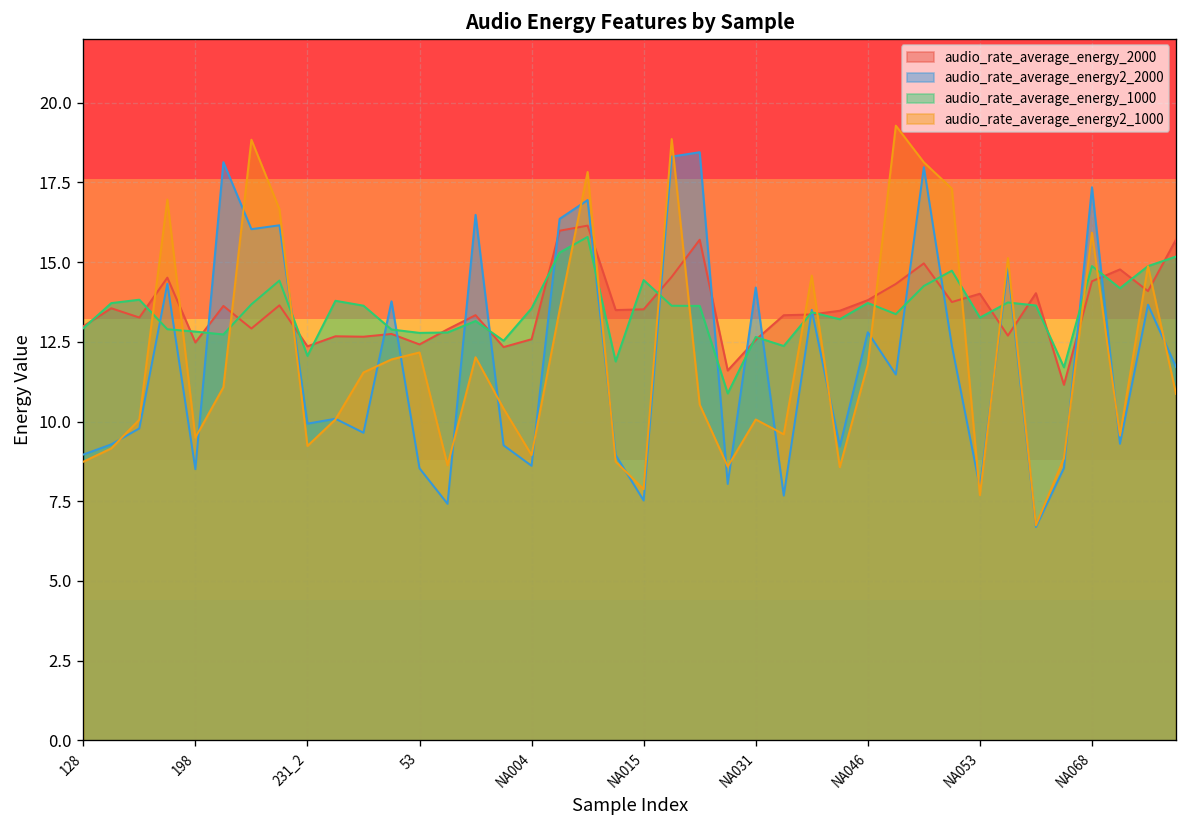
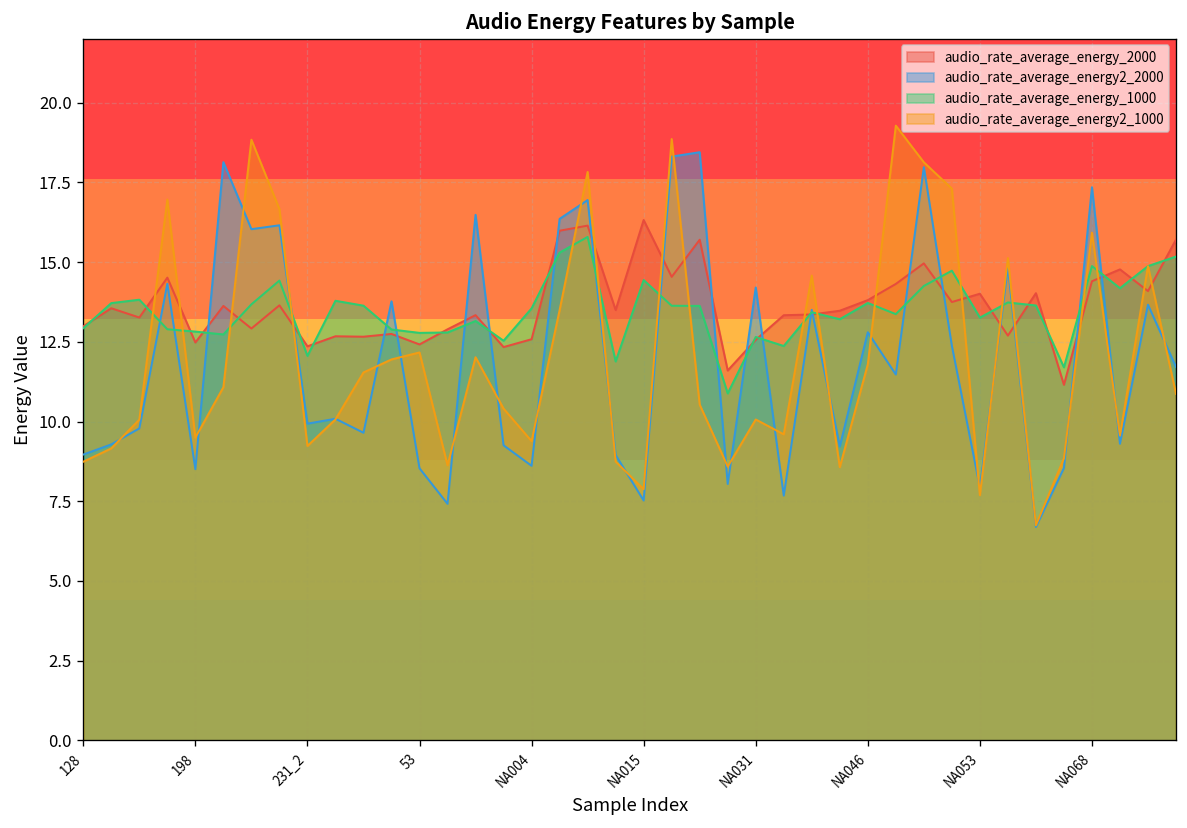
  {
    "audio_rate_average_energy_2000": {
      "198": 12.5,
      "231_2": 12.4,
      "53": 12.4,
      "NA004": 12.6,
-     "NA015": 13.5,
+     "NA015": 16.3,
      "NA053": 14.0,
      "NA068": 14.4
    },
    "audio_rate_average_energy2_2000": {
      "128": 9.0,
      "198": 8.5,
      "231_2": 9.9,
      "53": 8.5,
      "NA004": 8.6,
      "NA015": 7.5,
      "NA031": 14.2,
      "NA046": 12.8,
      "NA053": 7.9,
      "NA068": 17.3
    },
    "audio_rate_average_energy_1000": {
      "198": 12.8,
      "231_2": 12.1,
      "53": 12.8,
      "NA004": 13.5,
      "NA015": 14.4,
      "NA053": 13.3,
      "NA068": 14.9
    },
    "audio_rate_average_energy2_1000": {
      "128": 8.7,
      "198": 9.5,
      "231_2": 9.2,
      "53": 12.2,
-     "NA004": 8.9,
+     "NA004": 9.4,
      "NA015": 7.9,
      "NA031": 10.1,
      "NA046": 11.8,
      "NA053": 7.7,
      "NA068": 15.9
    }
  }
